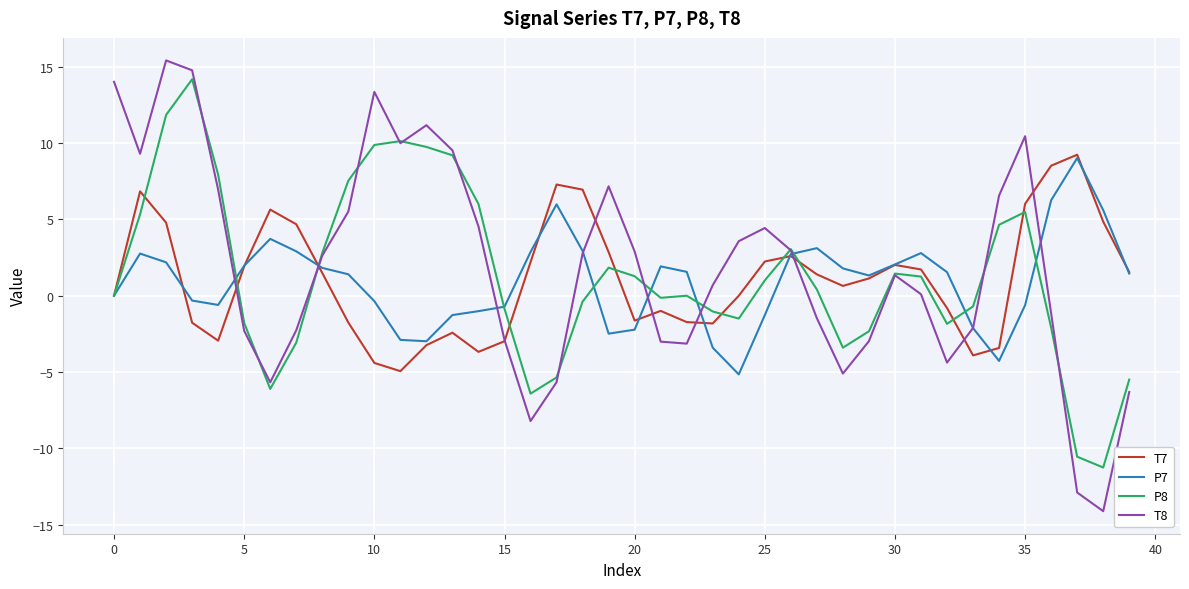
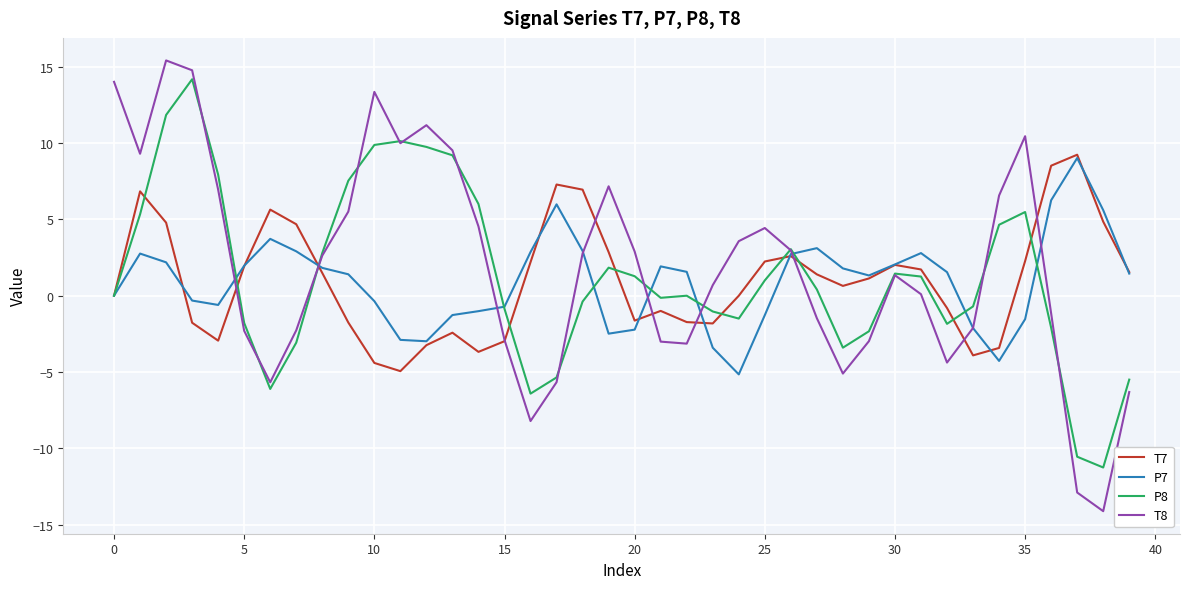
  {
    "T7": {
      "10": -4.4,
      "20": -1.6,
      "25": 2.2,
-     "35": 6.0
+     "35": 2.3
    },
    "P7": {
      "10": -0.4,
      "20": -2.2,
      "25": -1.3,
-     "35": -0.6
+     "35": -1.5
    },
    "P8": {
      "5": -1.8,
      "10": 9.9,
      "20": 1.3,
      "25": 1.0,
      "35": 5.5
    },
    "T8": {
      "0": 14.0,
      "5": -2.3,
      "10": 13.3,
      "20": 2.9,
      "25": 4.4,
      "35": 10.4
    }
  }
